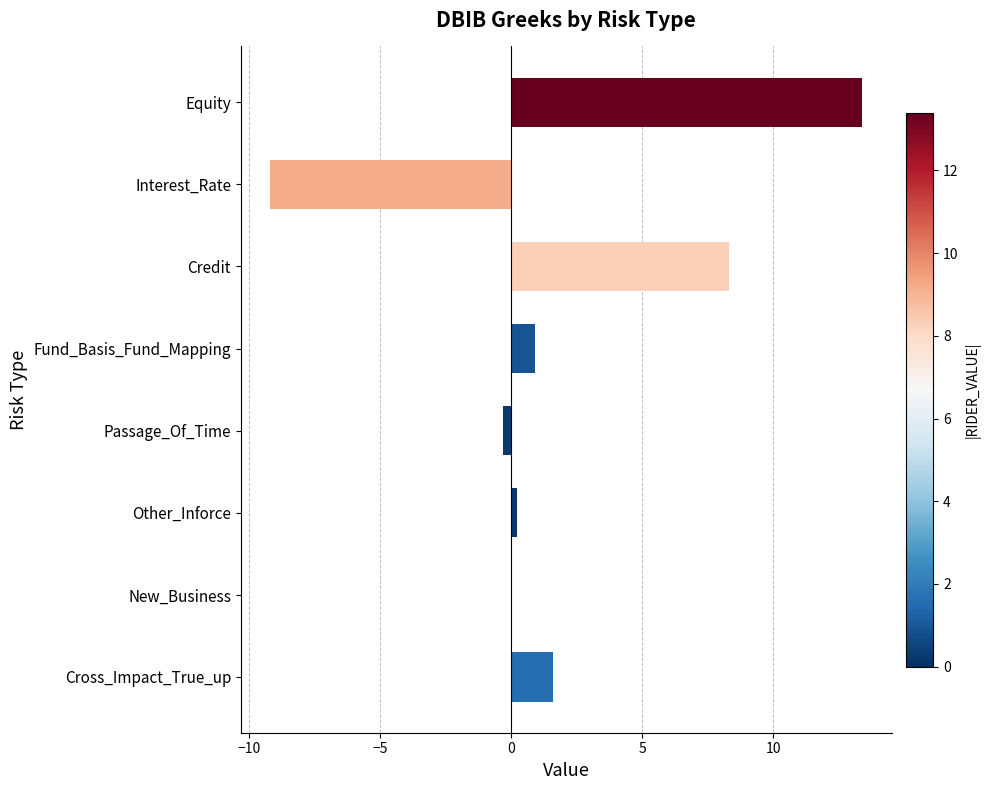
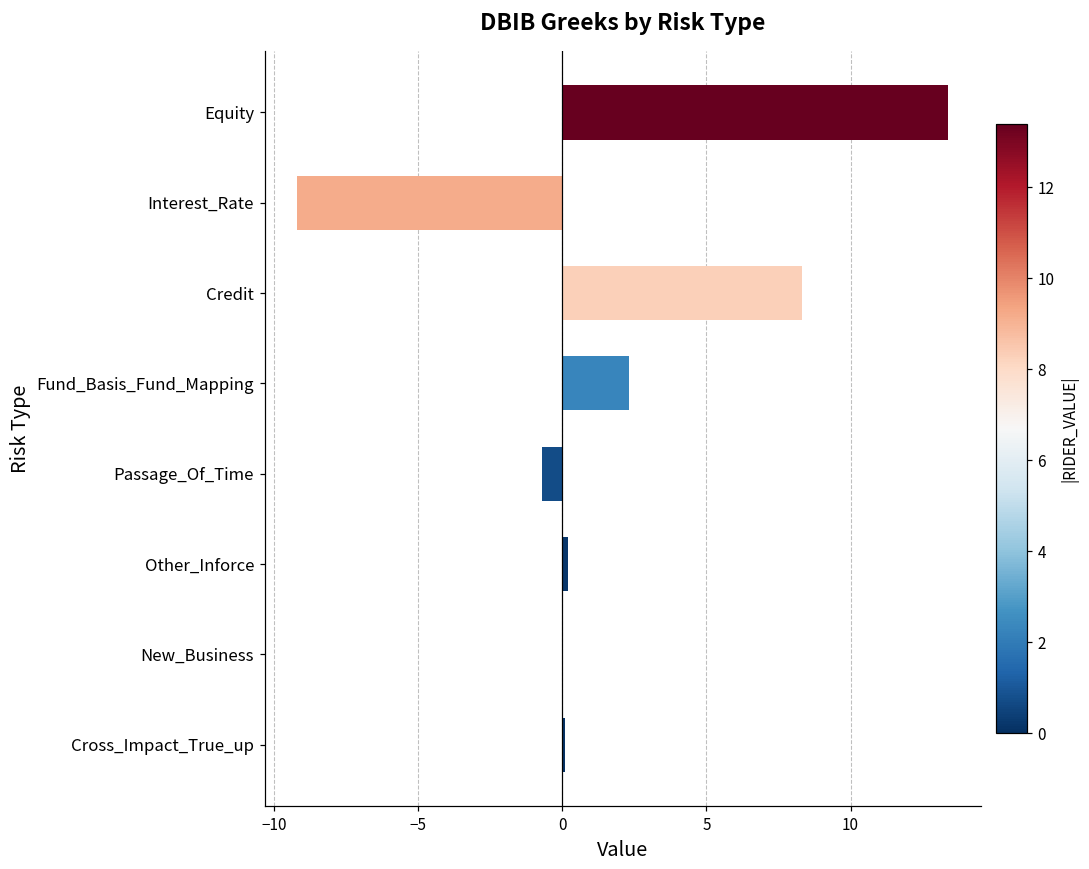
  {
    "Equity": 13.4,
    "Interest_Rate": -9.2,
    "Credit": 8.3,
-   "Fund_Basis_Fund_Mapping": 0.9,
-   "Passage_Of_Time": -0.3,
+   "Fund_Basis_Fund_Mapping": 2.3,
+   "Passage_Of_Time": -0.7,
    "Other_Inforce": 0.2,
    "New_Business": 0.0,
-   "Cross_Impact_True_up": 1.6
+   "Cross_Impact_True_up": 0.1
  }
